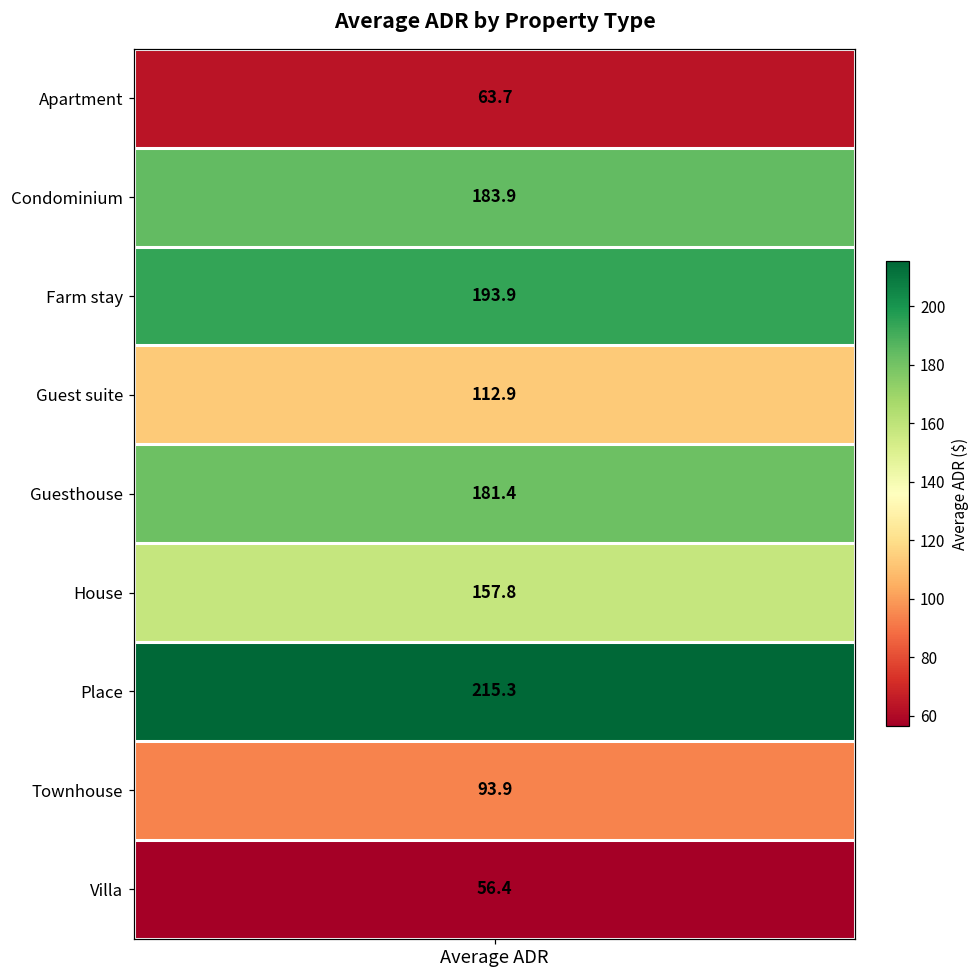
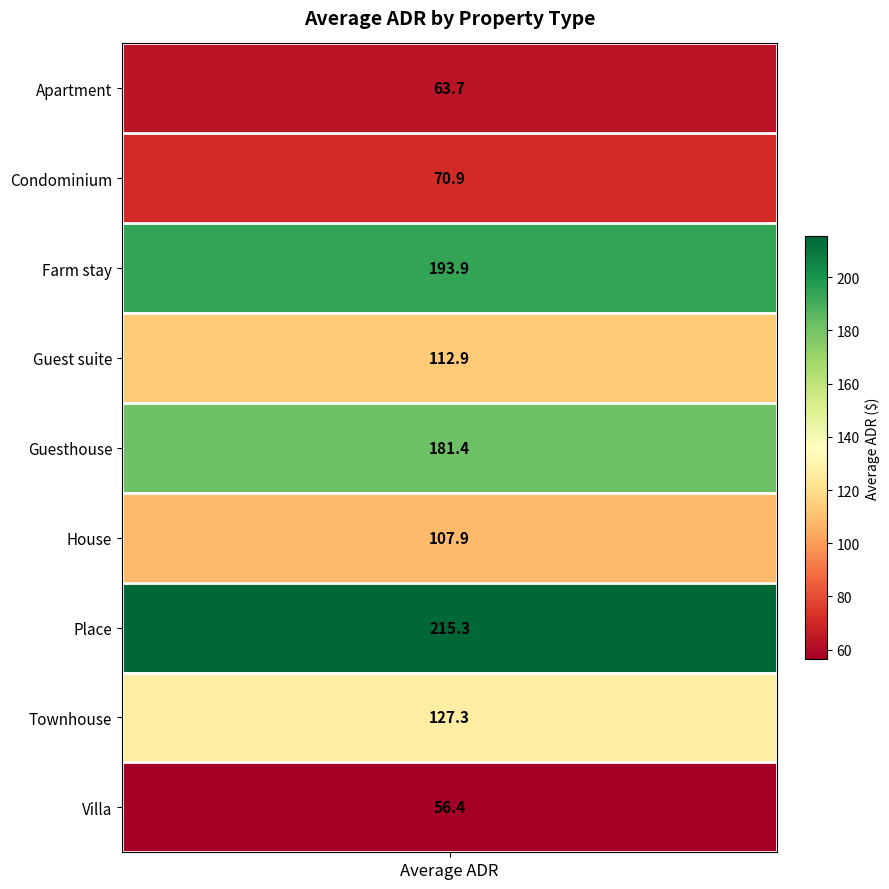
  {
    "Apartment": {
      "Average ADR": 63.7
    },
    "Condominium": {
-     "Average ADR": 183.9
+     "Average ADR": 70.9
    },
    "Farm stay": {
      "Average ADR": 193.9
    },
    "Guest suite": {
      "Average ADR": 112.9
    },
    "Guesthouse": {
      "Average ADR": 181.4
    },
    "House": {
-     "Average ADR": 157.8
+     "Average ADR": 107.9
    },
    "Place": {
      "Average ADR": 215.3
    },
    "Townhouse": {
-     "Average ADR": 93.9
+     "Average ADR": 127.3
    },
    "Villa": {
      "Average ADR": 56.4
    }
  }
